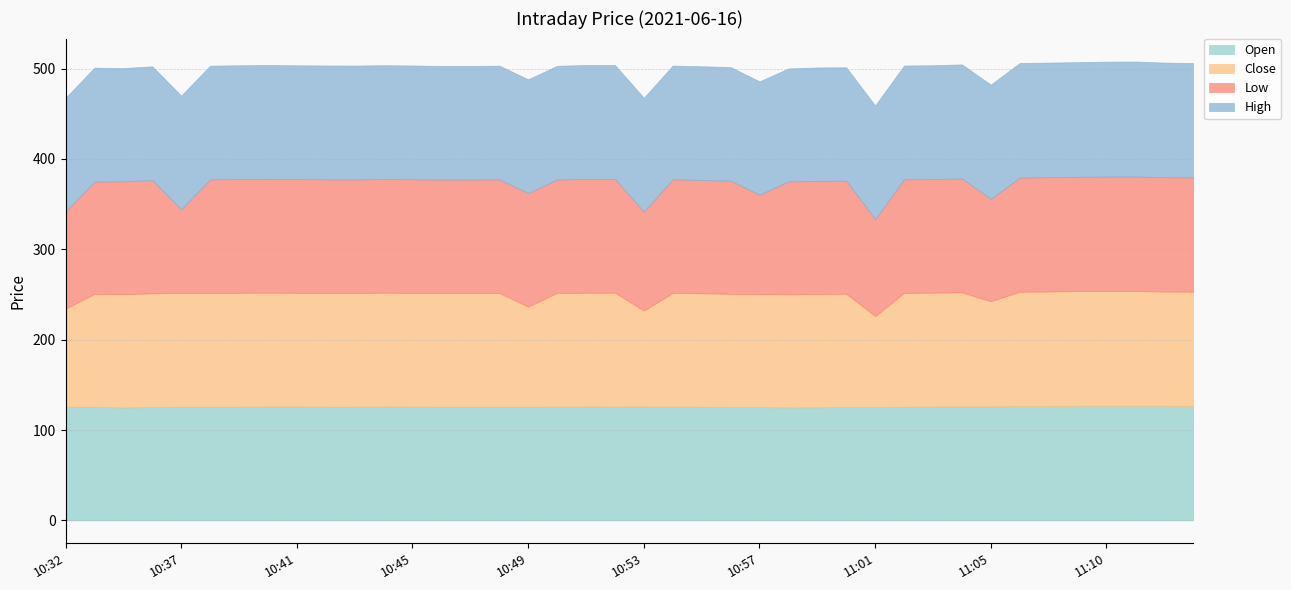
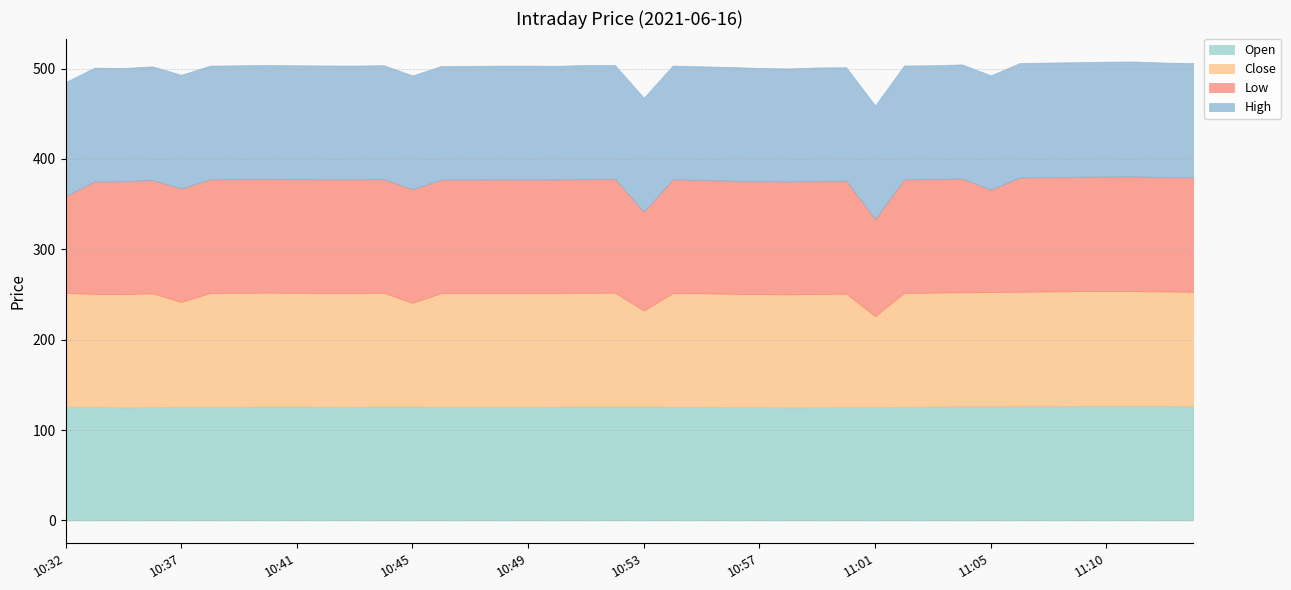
  {
    "Close": {
-     "10:32": 110,
-     "10:37": 130,
+     "10:32": 130,
+     "10:37": 120,
      "10:41": 130,
-     "10:45": 130,
-     "10:49": 110,
+     "10:45": 110,
+     "10:49": 130,
      "10:53": 110,
      "10:57": 130,
      "11:01": 100,
-     "11:05": 120,
+     "11:05": 130,
      "11:10": 130
    },
    "Low": {
      "10:32": 110,
-     "10:37": 90,
+     "10:37": 130,
      "10:41": 130,
      "10:45": 130,
      "10:49": 130,
      "10:53": 110,
-     "10:57": 110,
+     "10:57": 130,
      "11:01": 110,
      "11:05": 110,
      "11:10": 130
    }
  }
